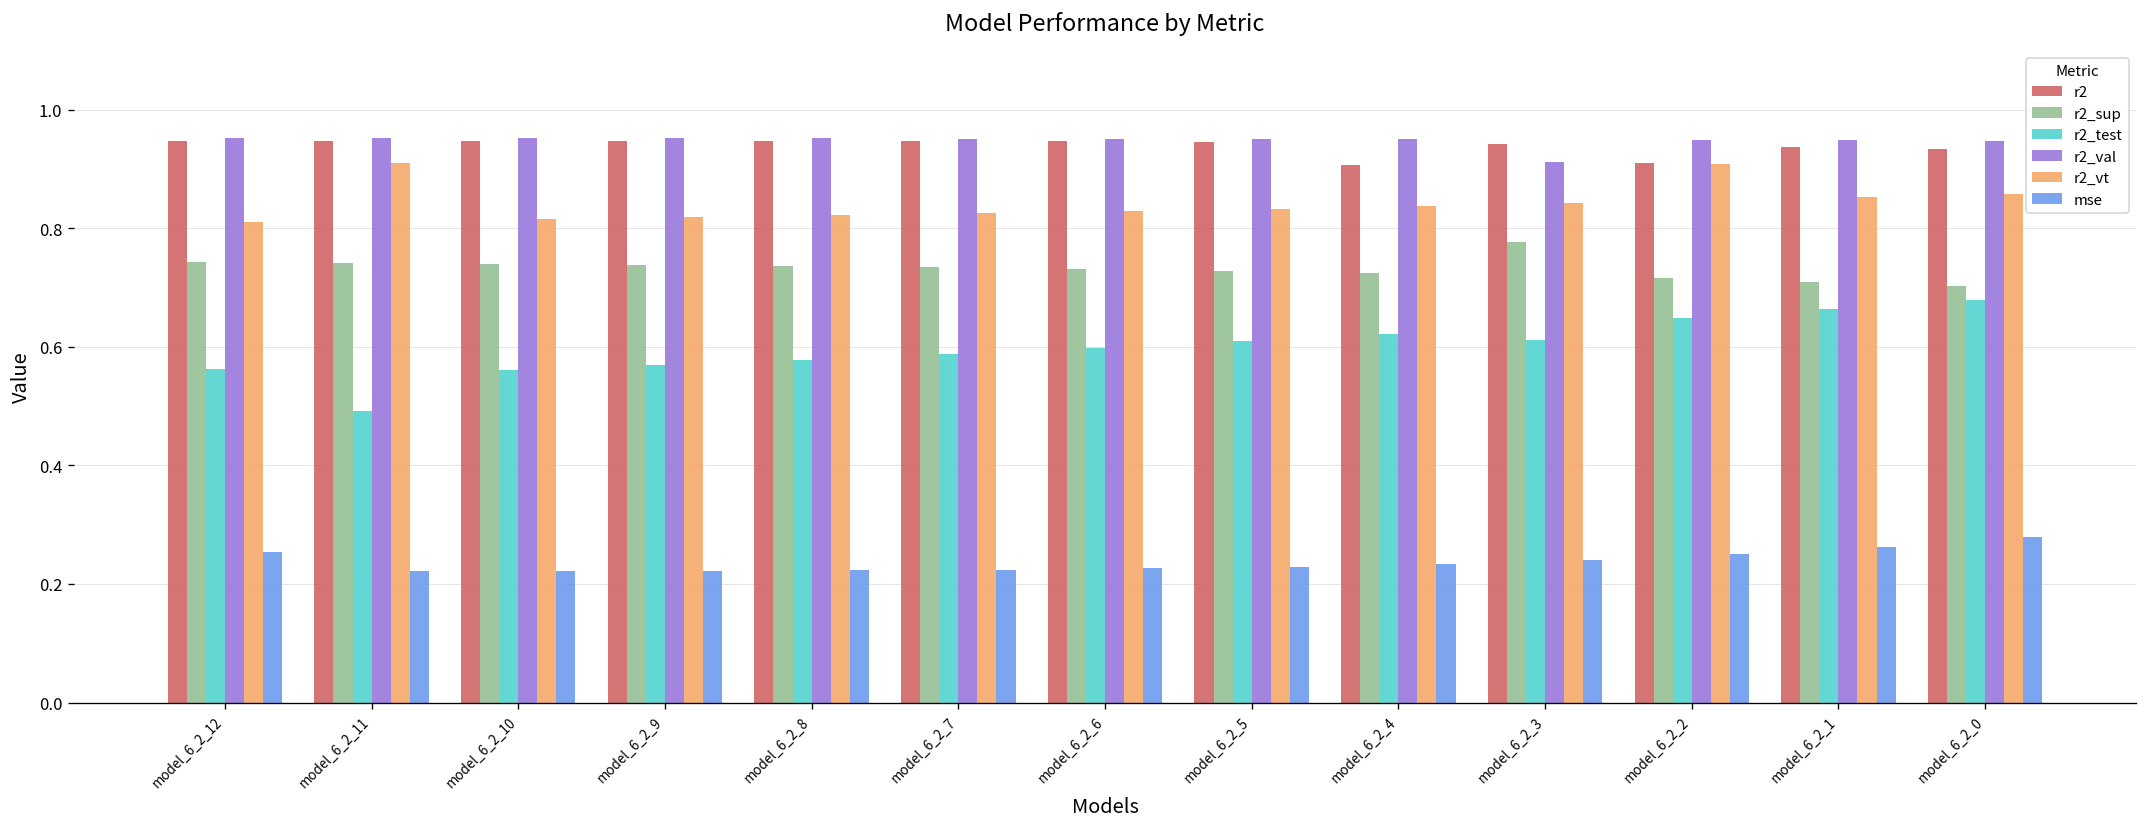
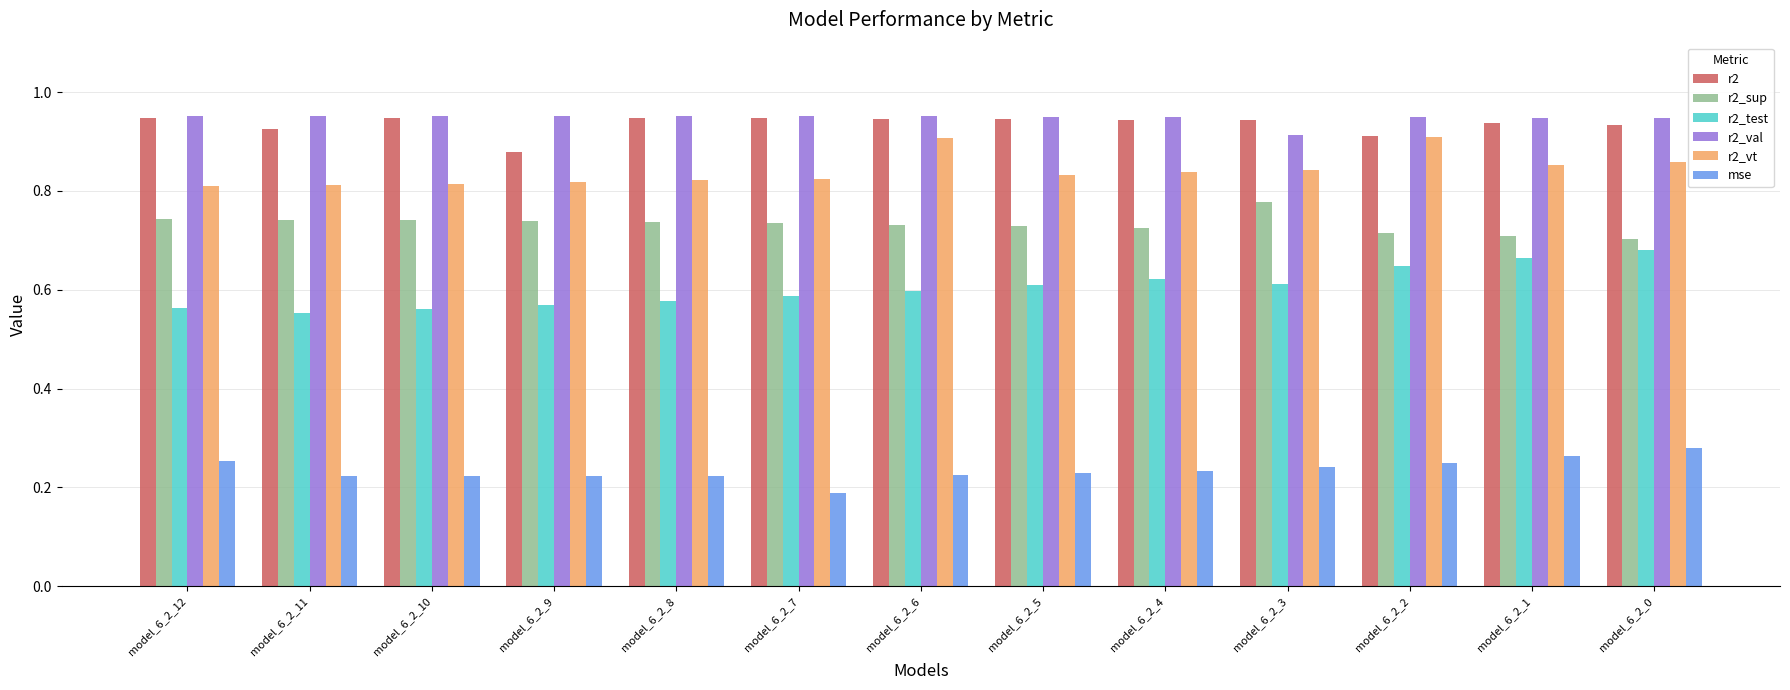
  {
    "r2": {
      "model_6_2_12": 0.95,
-     "model_6_2_11": 0.95,
+     "model_6_2_11": 0.93,
      "model_6_2_10": 0.95,
-     "model_6_2_9": 0.95,
+     "model_6_2_9": 0.88,
      "model_6_2_8": 0.95,
      "model_6_2_7": 0.95,
      "model_6_2_6": 0.95,
      "model_6_2_5": 0.95,
-     "model_6_2_4": 0.91,
+     "model_6_2_4": 0.94,
      "model_6_2_3": 0.94,
      "model_6_2_2": 0.91,
      "model_6_2_1": 0.94,
      "model_6_2_0": 0.93
    },
    "r2_sup": {
      "model_6_2_12": 0.74,
      "model_6_2_11": 0.74,
      "model_6_2_10": 0.74,
      "model_6_2_9": 0.74,
      "model_6_2_8": 0.74,
      "model_6_2_7": 0.73,
      "model_6_2_6": 0.73,
      "model_6_2_5": 0.73,
      "model_6_2_4": 0.72,
      "model_6_2_3": 0.78,
      "model_6_2_2": 0.72,
      "model_6_2_1": 0.71,
      "model_6_2_0": 0.70
    },
    "r2_test": {
      "model_6_2_12": 0.56,
-     "model_6_2_11": 0.49,
+     "model_6_2_11": 0.55,
      "model_6_2_10": 0.56,
      "model_6_2_9": 0.57,
      "model_6_2_8": 0.58,
      "model_6_2_7": 0.59,
      "model_6_2_6": 0.60,
      "model_6_2_5": 0.61,
      "model_6_2_4": 0.62,
      "model_6_2_3": 0.61,
      "model_6_2_2": 0.65,
      "model_6_2_1": 0.66,
      "model_6_2_0": 0.68
    },
    "r2_val": {
      "model_6_2_12": 0.95,
      "model_6_2_11": 0.95,
      "model_6_2_10": 0.95,
      "model_6_2_9": 0.95,
      "model_6_2_8": 0.95,
      "model_6_2_7": 0.95,
      "model_6_2_6": 0.95,
      "model_6_2_5": 0.95,
      "model_6_2_4": 0.95,
      "model_6_2_3": 0.91,
      "model_6_2_2": 0.95,
      "model_6_2_1": 0.95,
      "model_6_2_0": 0.95
    },
    "r2_vt": {
      "model_6_2_12": 0.81,
-     "model_6_2_11": 0.91,
+     "model_6_2_11": 0.81,
      "model_6_2_10": 0.82,
      "model_6_2_9": 0.82,
      "model_6_2_8": 0.82,
      "model_6_2_7": 0.82,
-     "model_6_2_6": 0.83,
+     "model_6_2_6": 0.91,
      "model_6_2_5": 0.83,
      "model_6_2_4": 0.84,
      "model_6_2_3": 0.84,
      "model_6_2_2": 0.91,
      "model_6_2_1": 0.85,
      "model_6_2_0": 0.86
    },
    "mse": {
      "model_6_2_12": 0.25,
      "model_6_2_11": 0.22,
      "model_6_2_10": 0.22,
      "model_6_2_9": 0.22,
      "model_6_2_8": 0.22,
-     "model_6_2_7": 0.22,
+     "model_6_2_7": 0.19,
      "model_6_2_6": 0.23,
      "model_6_2_5": 0.23,
      "model_6_2_4": 0.23,
      "model_6_2_3": 0.24,
      "model_6_2_2": 0.25,
      "model_6_2_1": 0.26,
      "model_6_2_0": 0.28
    }
  }
